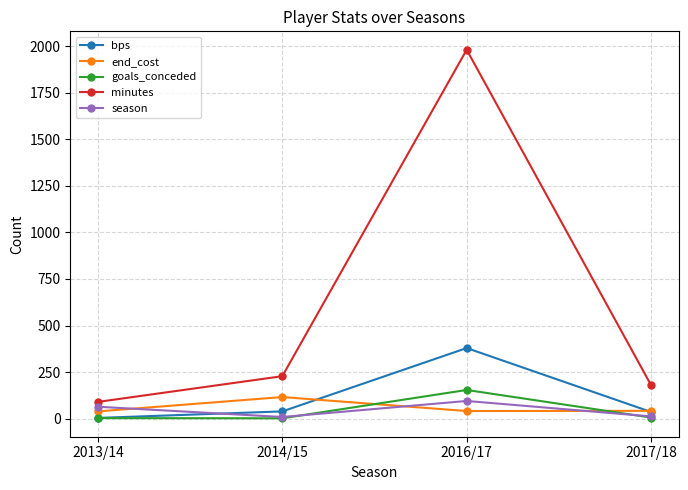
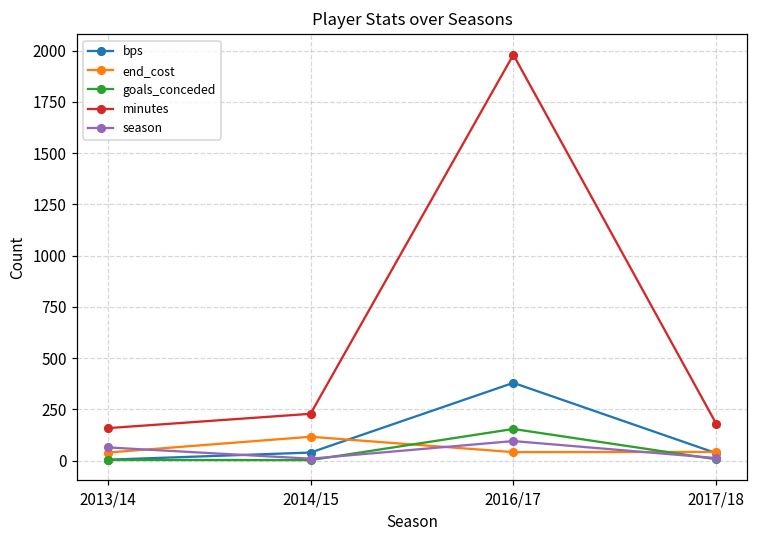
  {
    "bps": {
      "2014/15": 40,
      "2016/17": 380
    },
    "end_cost": {
      "2013/14": 40,
      "2014/15": 120,
      "2016/17": 40
    },
    "goals_conceded": {
      "2016/17": 150
    },
    "minutes": {
-     "2013/14": 90,
+     "2013/14": 160,
      "2014/15": 230,
      "2016/17": 1980,
      "2017/18": 180
    },
    "season": {
      "2013/14": 60,
      "2016/17": 100
    }
  }
